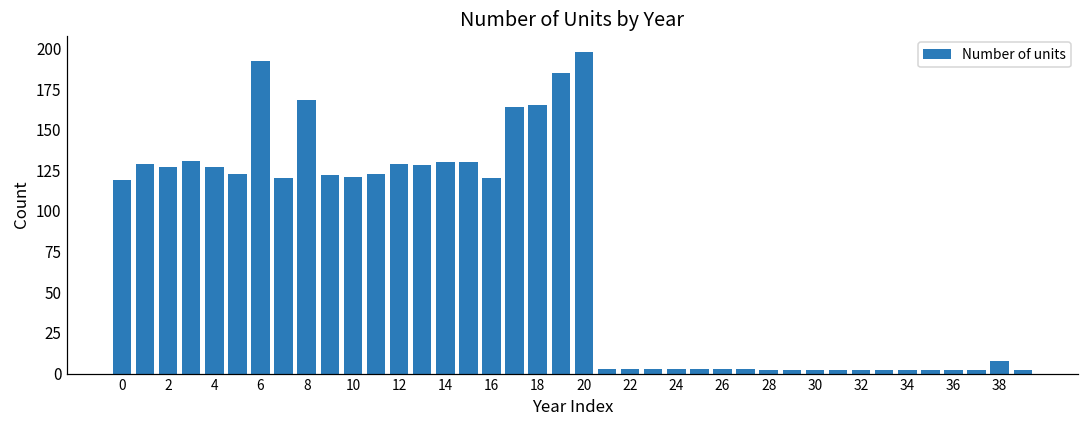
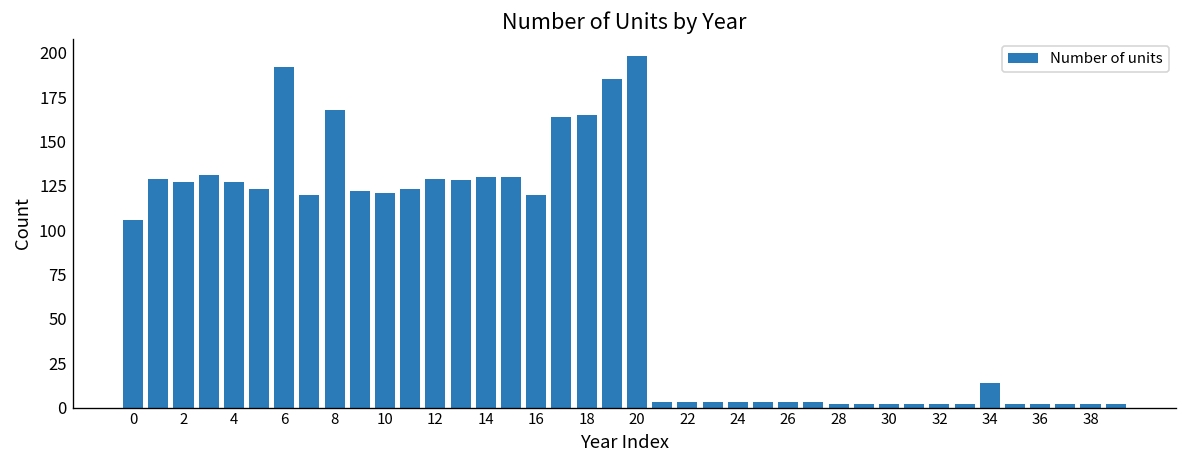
  {
-   "0": 119,
+   "0": 106,
    "2": 127,
    "4": 127,
    "6": 192,
    "8": 168,
    "10": 121,
    "12": 129,
    "14": 130,
    "16": 120,
    "18": 165,
    "20": 198,
    "22": 3,
    "24": 3,
    "26": 3,
    "28": 2,
    "30": 2,
    "32": 2,
-   "34": 2,
+   "34": 14,
    "36": 2,
-   "38": 8
+   "38": 2
  }
